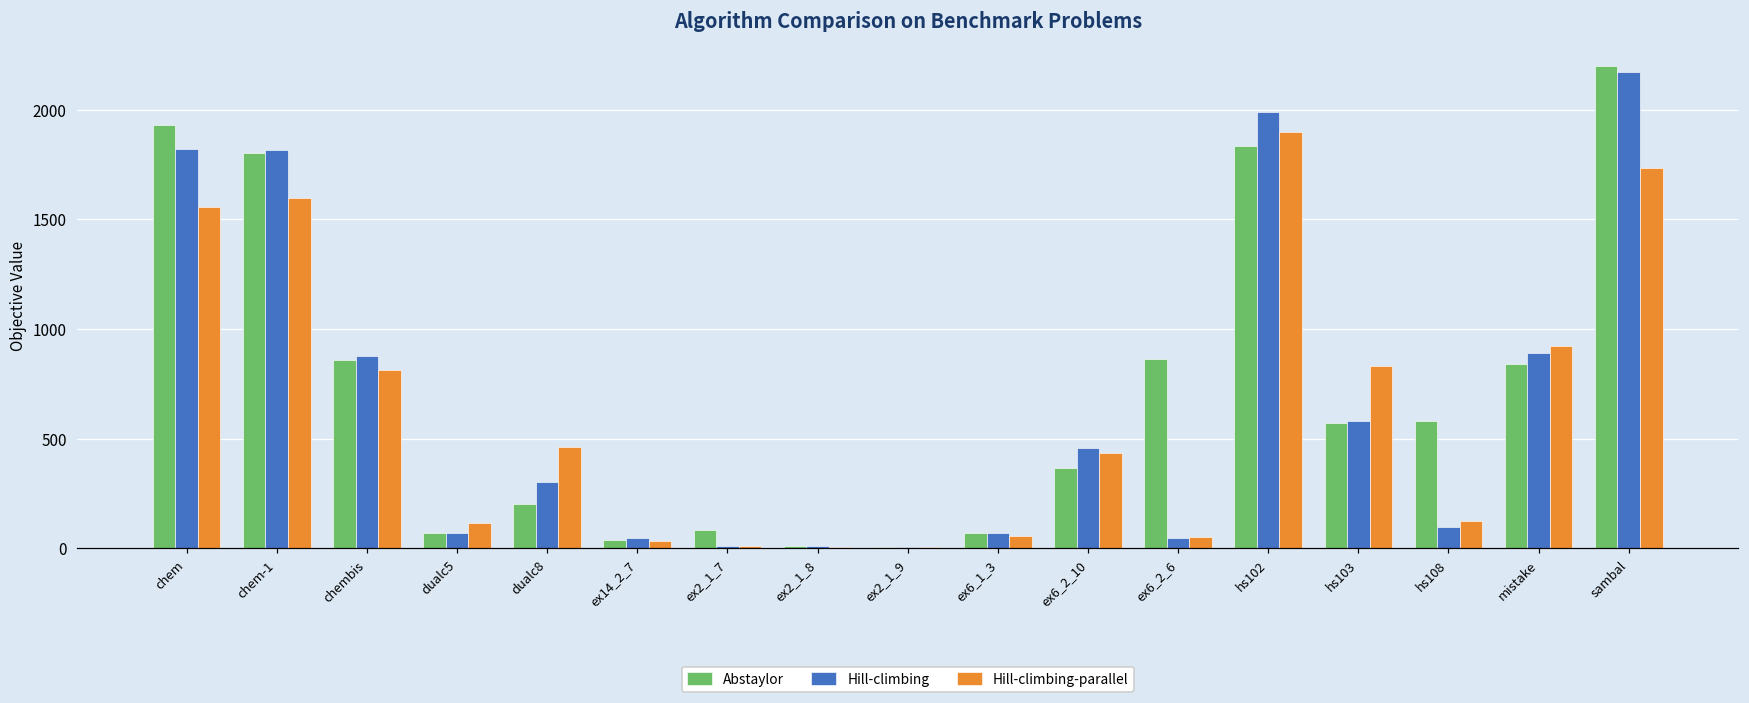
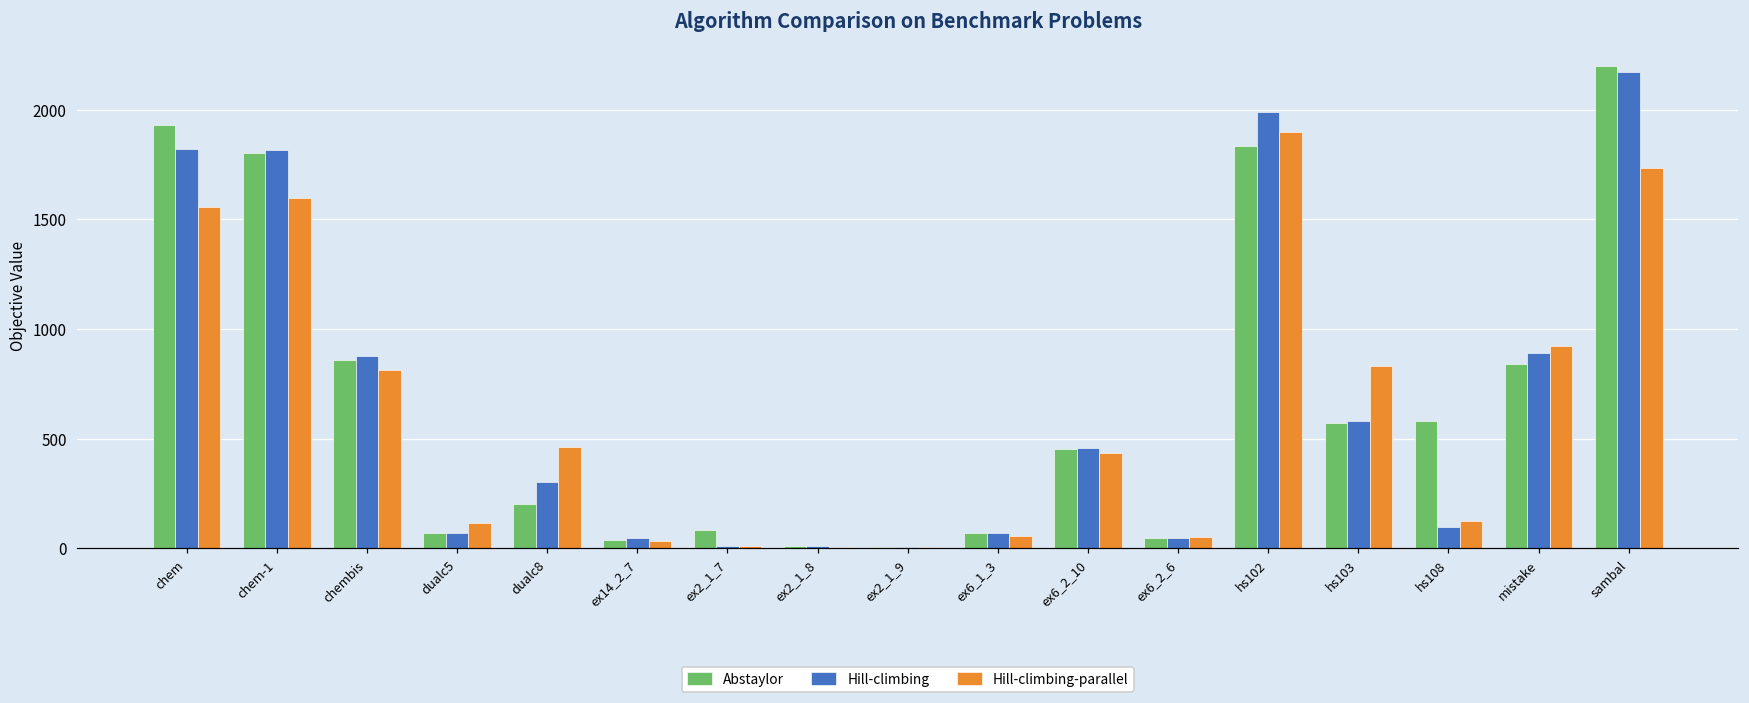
  {
    "Abstaylor": {
      "chem": 1930,
      "chem-1": 1800,
      "chembis": 860,
      "dualc5": 70,
      "dualc8": 200,
      "ex14_2_7": 40,
      "ex2_1_7": 80,
      "ex6_1_3": 70,
-     "ex6_2_10": 370,
-     "ex6_2_6": 860,
+     "ex6_2_10": 450,
+     "ex6_2_6": 50,
      "hs102": 1840,
      "hs103": 570,
      "hs108": 580,
      "mistake": 840,
      "sambal": 2200
    },
    "Hill-climbing": {
      "chem": 1820,
      "chem-1": 1820,
      "chembis": 880,
      "dualc5": 70,
      "dualc8": 310,
      "ex14_2_7": 50,
      "ex6_1_3": 70,
      "ex6_2_10": 460,
      "ex6_2_6": 50,
      "hs102": 1990,
      "hs103": 580,
      "hs108": 100,
      "mistake": 890,
      "sambal": 2170
    },
    "Hill-climbing-parallel": {
      "chem": 1560,
      "chem-1": 1600,
      "chembis": 810,
      "dualc5": 120,
      "dualc8": 460,
      "ex14_2_7": 40,
      "ex6_1_3": 60,
      "ex6_2_10": 440,
      "ex6_2_6": 50,
      "hs102": 1900,
      "hs103": 830,
      "hs108": 130,
      "mistake": 920,
      "sambal": 1740
    }
  }
